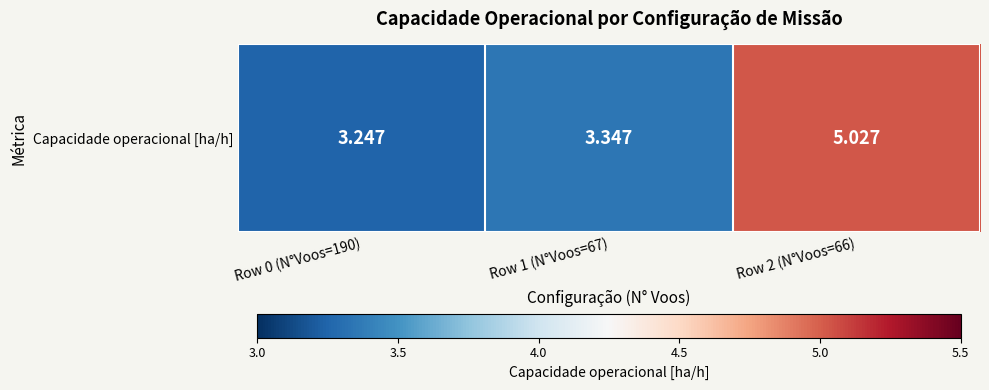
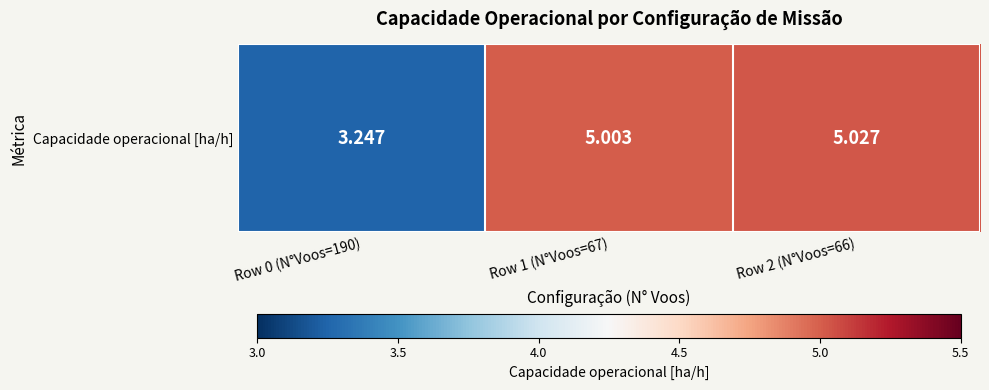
  {
    "Capacidade operacional [ha/h]": {
      "Row 0 (N°Voos=190)": 3.247,
-     "Row 1 (N°Voos=67)": 3.347,
+     "Row 1 (N°Voos=67)": 5.003,
      "Row 2 (N°Voos=66)": 5.027
    }
  }
